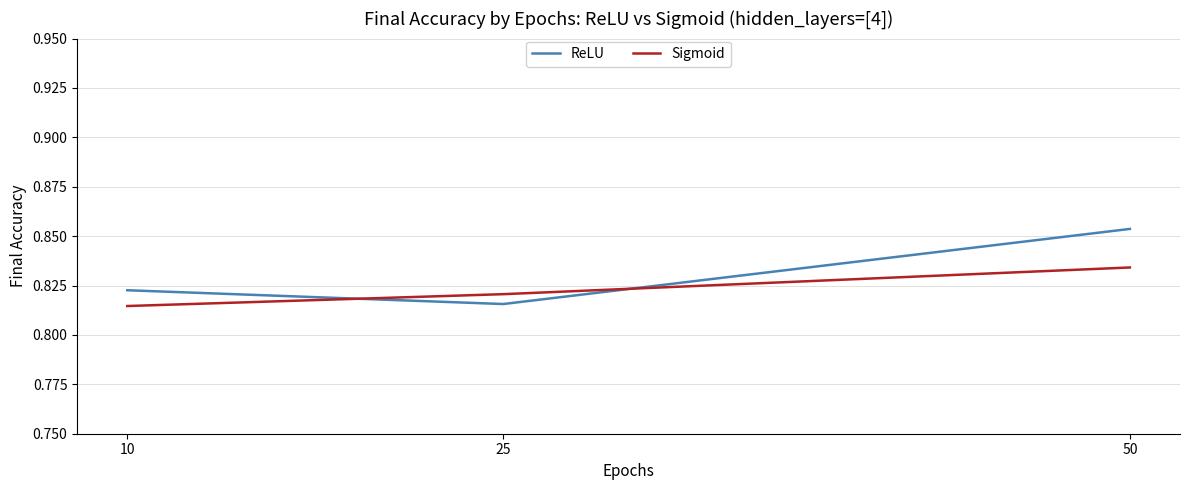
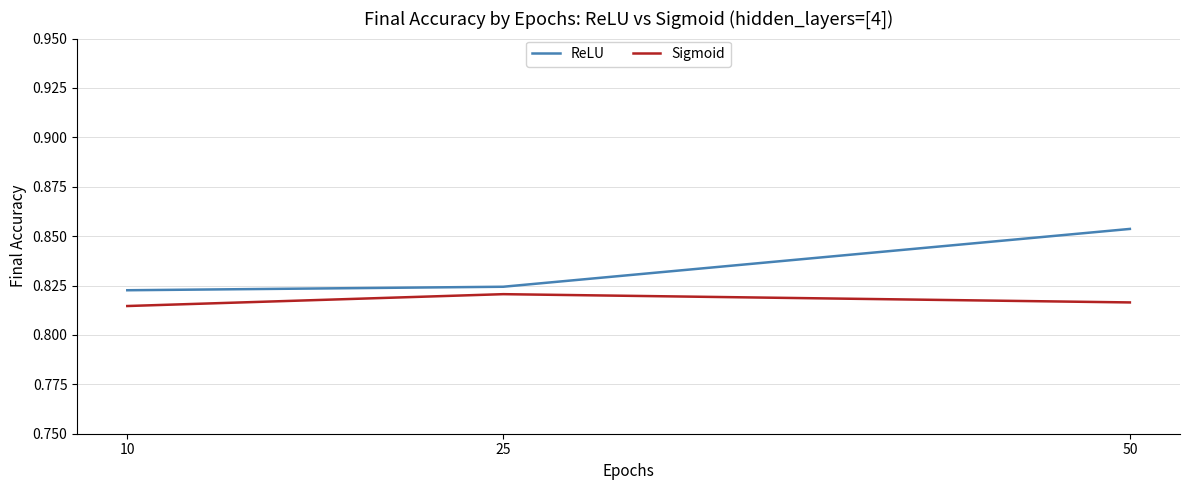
  {
    "ReLU": {
      "10": 0.823,
-     "25": 0.816,
+     "25": 0.824,
      "50": 0.854
    },
    "Sigmoid": {
      "10": 0.815,
      "25": 0.821,
-     "50": 0.834
+     "50": 0.816
    }
  }
